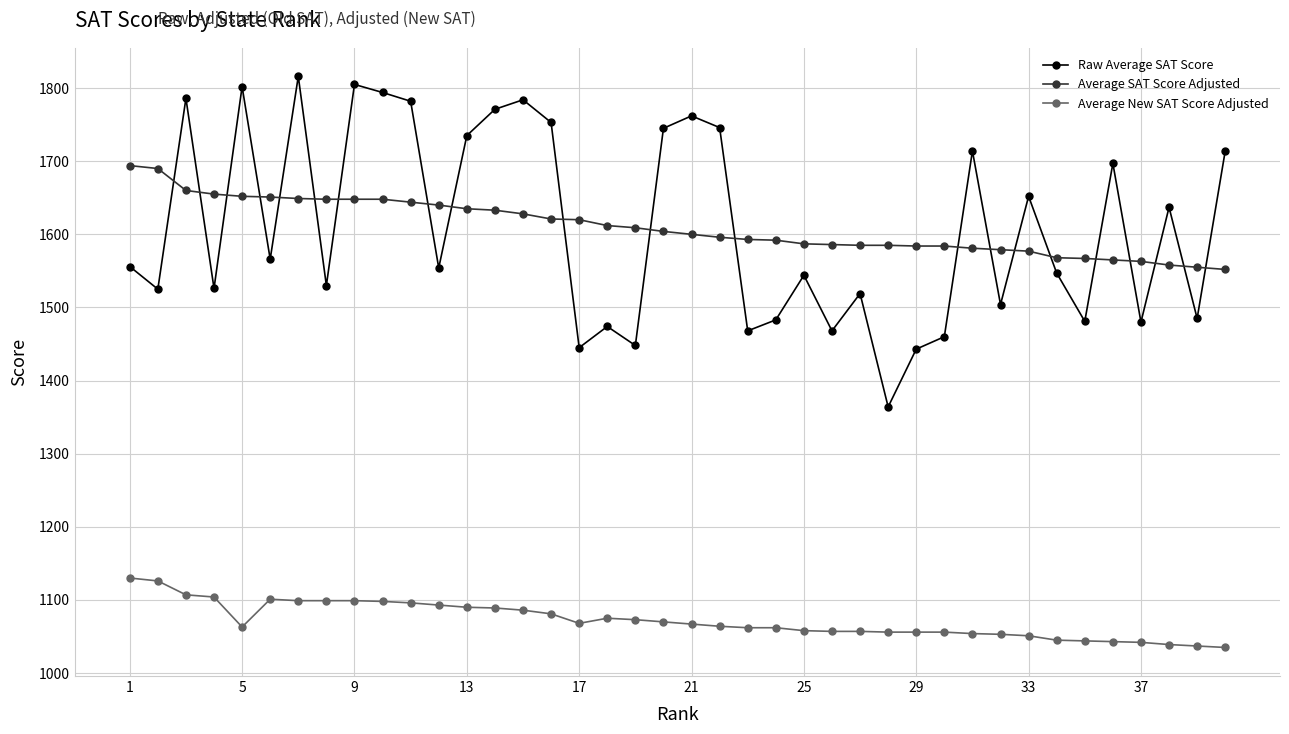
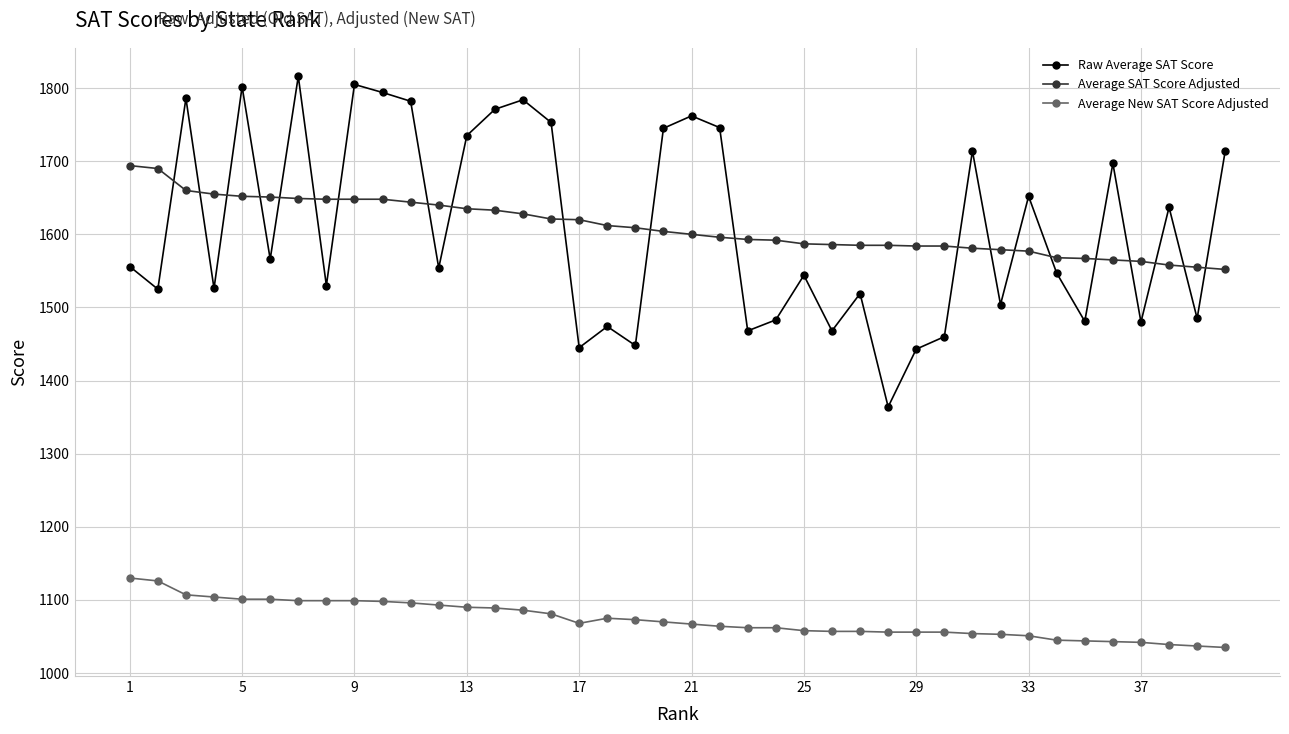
  {
    "Raw Average SAT Score": {
      "1": 1560,
      "5": 1800,
      "9": 1810,
      "13": 1740,
      "17": 1450,
      "21": 1760,
      "25": 1540,
      "29": 1440,
      "33": 1650,
      "37": 1480
    },
    "Average SAT Score Adjusted": {
      "1": 1690,
      "5": 1650,
      "9": 1650,
      "13": 1640,
      "17": 1620,
      "21": 1600,
      "25": 1590,
      "29": 1580,
      "33": 1580,
      "37": 1560
    },
    "Average New SAT Score Adjusted": {
      "1": 1130,
-     "5": 1060,
+     "5": 1100,
      "9": 1100,
      "13": 1090,
      "17": 1070,
      "21": 1070,
      "25": 1060,
      "29": 1060,
      "33": 1050,
      "37": 1040
    }
  }
